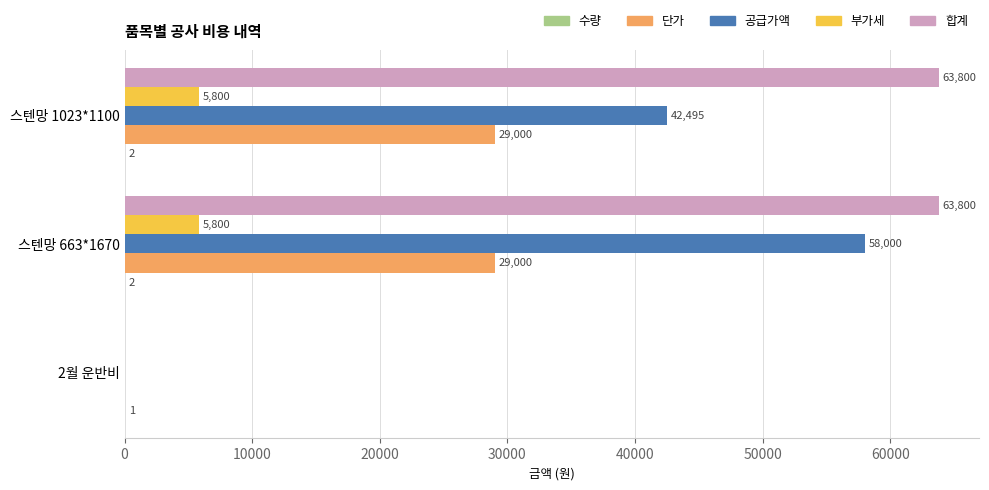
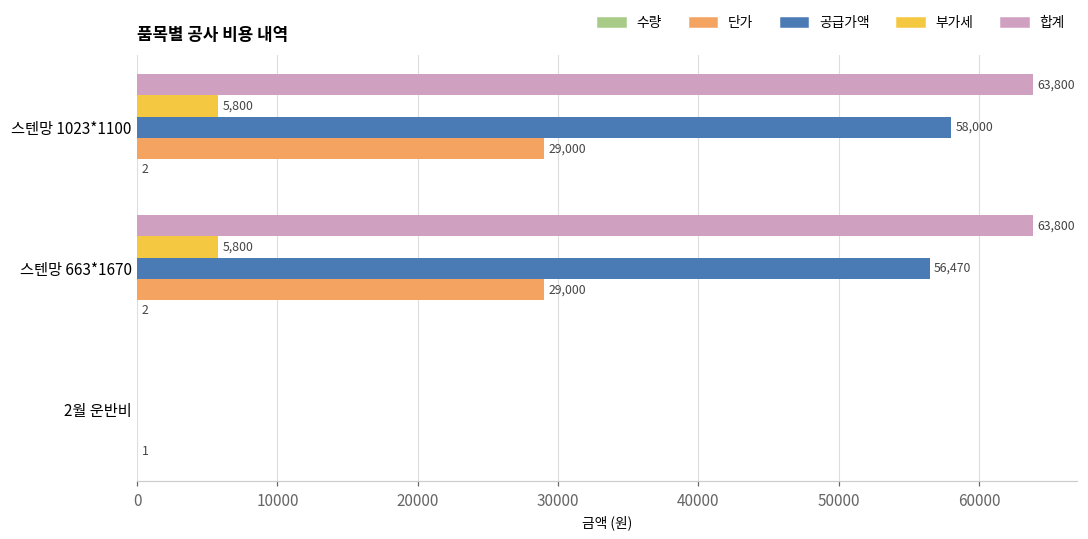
  {
    "수량": {
      "스텐망 1023*1100": "2",
      "스텐망 663*1670": "2",
      "2월 운반비": "1"
    },
    "공급가액": {
-     "스텐망 1023*1100": "42,495",
-     "스텐망 663*1670": "58,000"
+     "스텐망 1023*1100": "58,000",
+     "스텐망 663*1670": "56,470"
    },
    "합계": {
      "스텐망 1023*1100": "63,800",
      "스텐망 663*1670": "63,800"
    }
  }
